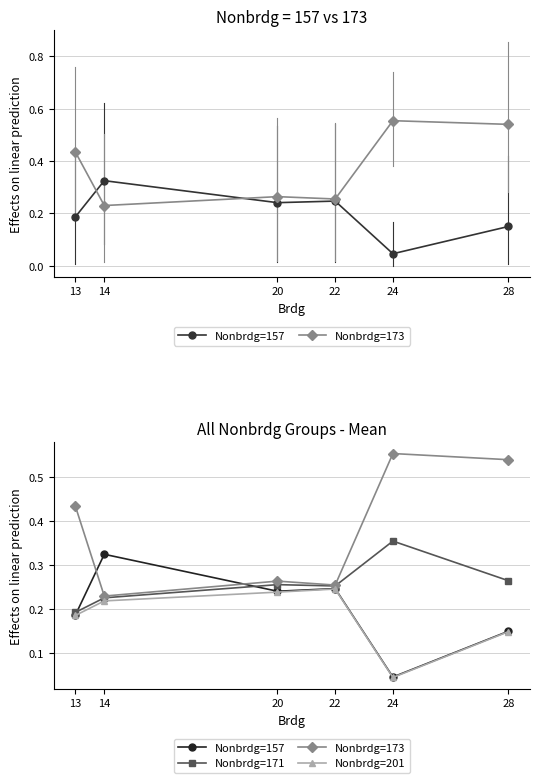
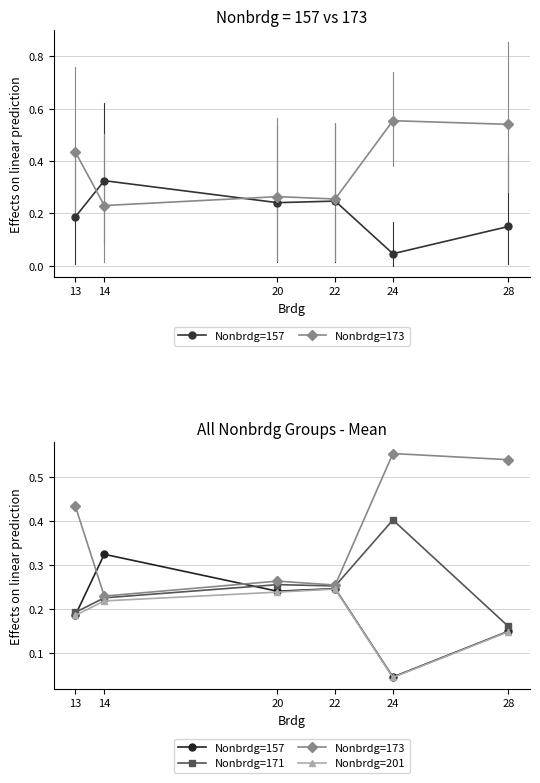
  {
    "All Nonbrdg Groups - Mean": {
      "Nonbrdg=157": {
        "14": 0.33
      },
      "Nonbrdg=171": {
        "13": 0.19,
        "20": 0.26,
-       "24": 0.36,
-       "28": 0.27
+       "24": 0.40,
+       "28": 0.16
      }
    }
  }
